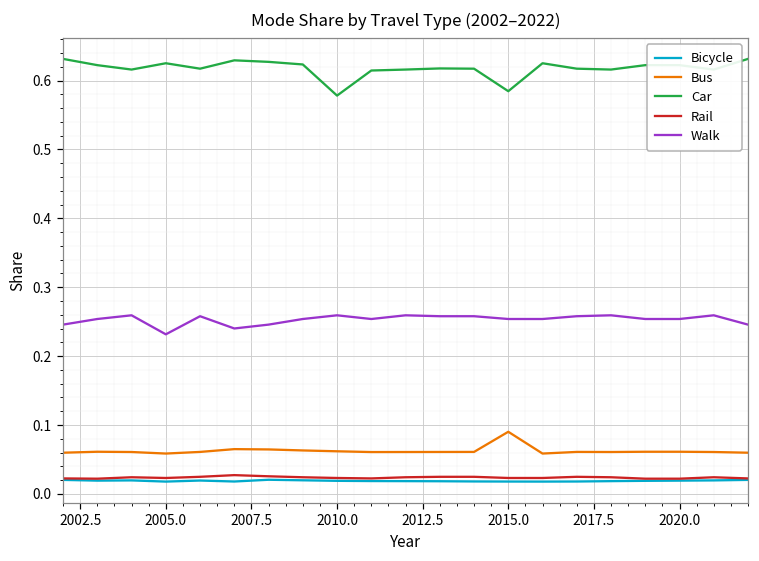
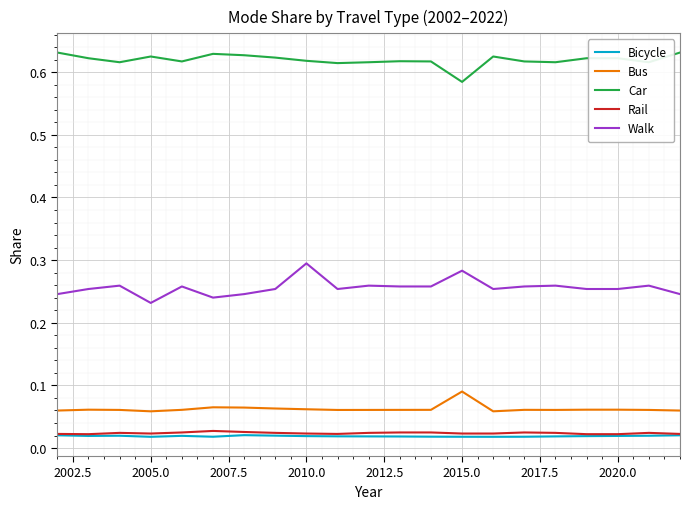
  {
    "Bicycle": {
      "2005.0": 0.02,
      "2010.0": 0.02,
      "2015.0": 0.02
    },
    "Bus": {
      "2005.0": 0.06,
      "2010.0": 0.06,
      "2015.0": 0.09,
      "2020.0": 0.06
    },
    "Car": {
      "2005.0": 0.63,
-     "2010.0": 0.58,
+     "2010.0": 0.62,
      "2015.0": 0.58
    },
    "Rail": {
      "2005.0": 0.02,
      "2010.0": 0.02,
      "2015.0": 0.02
    },
    "Walk": {
      "2005.0": 0.23,
-     "2010.0": 0.26,
-     "2015.0": 0.25,
+     "2010.0": 0.29,
+     "2015.0": 0.28,
      "2020.0": 0.25
    }
  }
